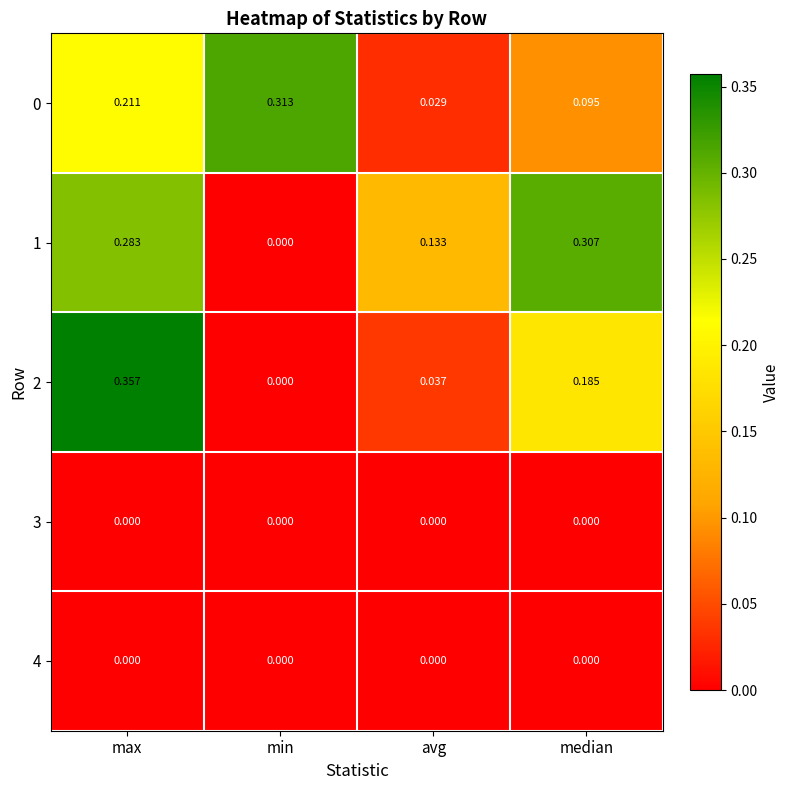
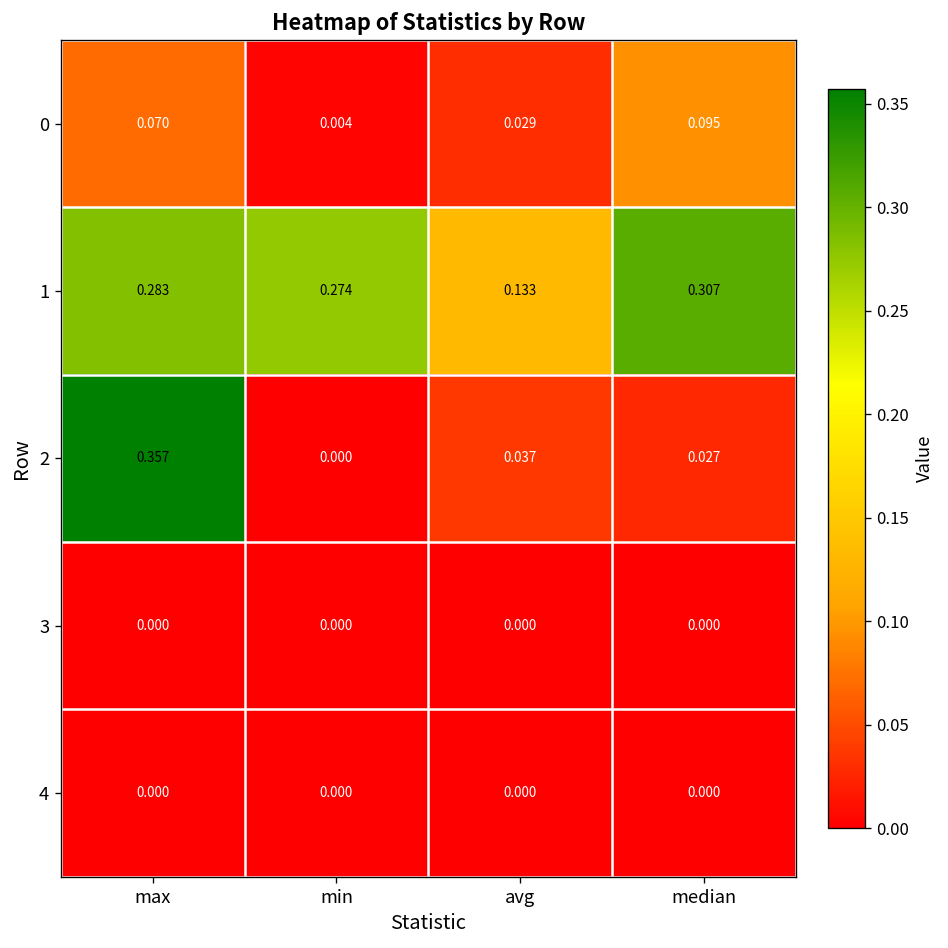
  {
    "0": {
-     "max": 0.211,
-     "min": 0.313,
+     "max": 0.070,
+     "min": 0.004,
      "avg": 0.029,
      "median": 0.095
    },
    "1": {
      "max": 0.283,
-     "min": 0.000,
+     "min": 0.274,
      "avg": 0.133,
      "median": 0.307
    },
    "2": {
      "max": 0.357,
      "min": 0.000,
      "avg": 0.037,
-     "median": 0.185
+     "median": 0.027
    },
    "3": {
      "max": 0.000,
      "min": 0.000,
      "avg": 0.000,
      "median": 0.000
    },
    "4": {
      "max": 0.000,
      "min": 0.000,
      "avg": 0.000,
      "median": 0.000
    }
  }
